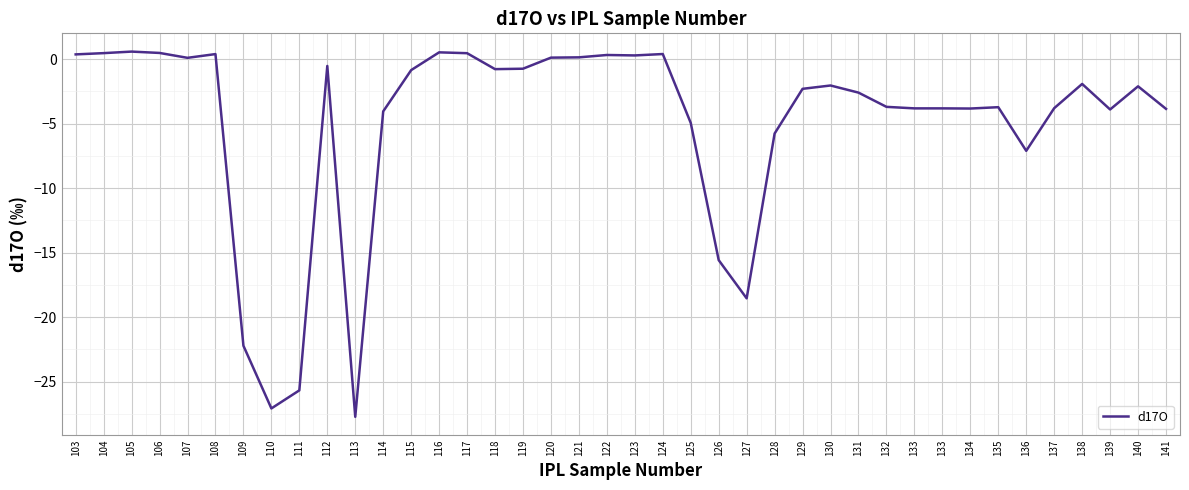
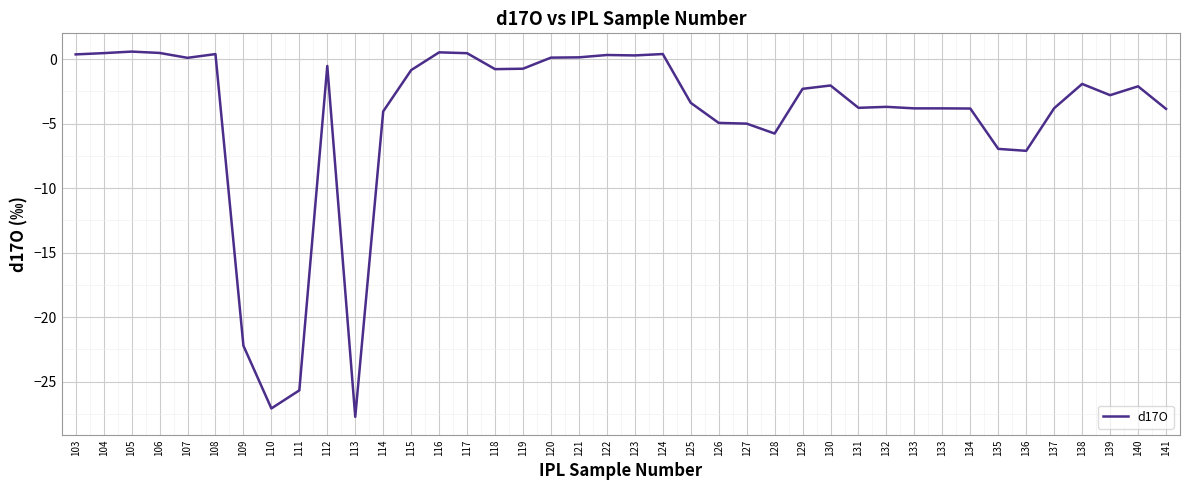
  {
    "103": 0.4,
    "104": 0.5,
    "105": 0.6,
    "106": 0.5,
    "107": 0.1,
    "108": 0.4,
    "109": -22.2,
    "110": -27.1,
    "111": -25.7,
    "112": -0.5,
    "113": -27.7,
    "114": -4.1,
    "115": -0.9,
    "116": 0.5,
    "117": 0.5,
    "118": -0.8,
    "119": -0.7,
    "120": 0.1,
    "121": 0.1,
    "122": 0.3,
    "123": 0.3,
    "124": 0.4,
-   "125": -5.0,
-   "126": -15.6,
-   "127": -18.5,
+   "125": -3.4,
+   "126": -4.9,
+   "127": -5.0,
    "128": -5.8,
    "129": -2.3,
    "130": -2.1,
-   "131": -2.6,
+   "131": -3.8,
    "132": -3.7,
    "134": -3.8,
-   "135": -3.7,
+   "135": -7.0,
    "136": -7.1,
    "137": -3.8,
    "138": -1.9,
-   "139": -3.9,
+   "139": -2.8,
    "140": -2.1,
    "141": -3.9
  }
